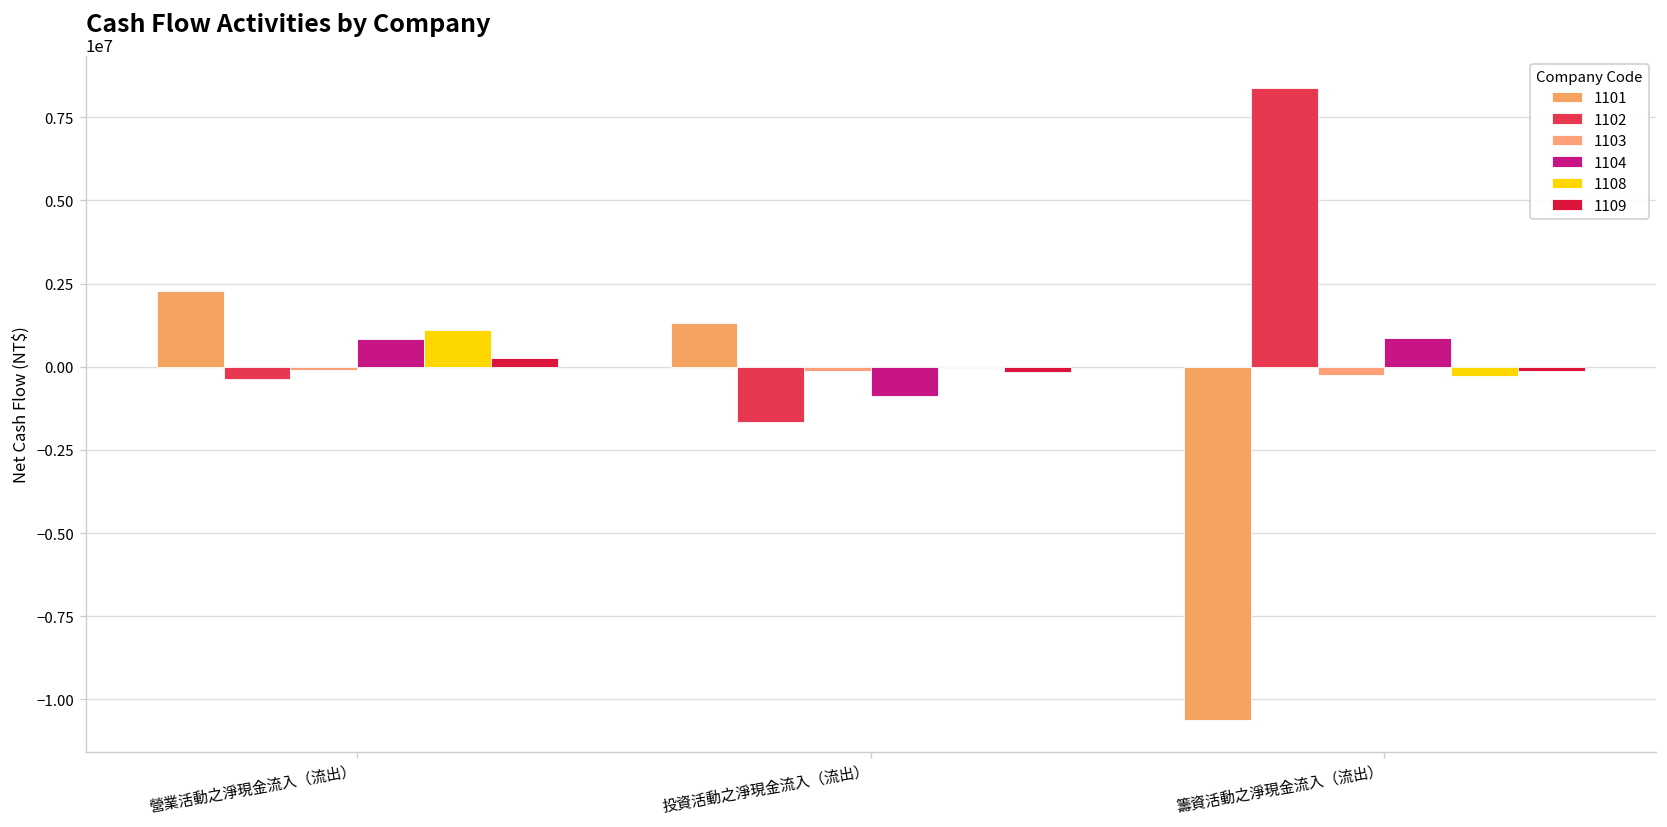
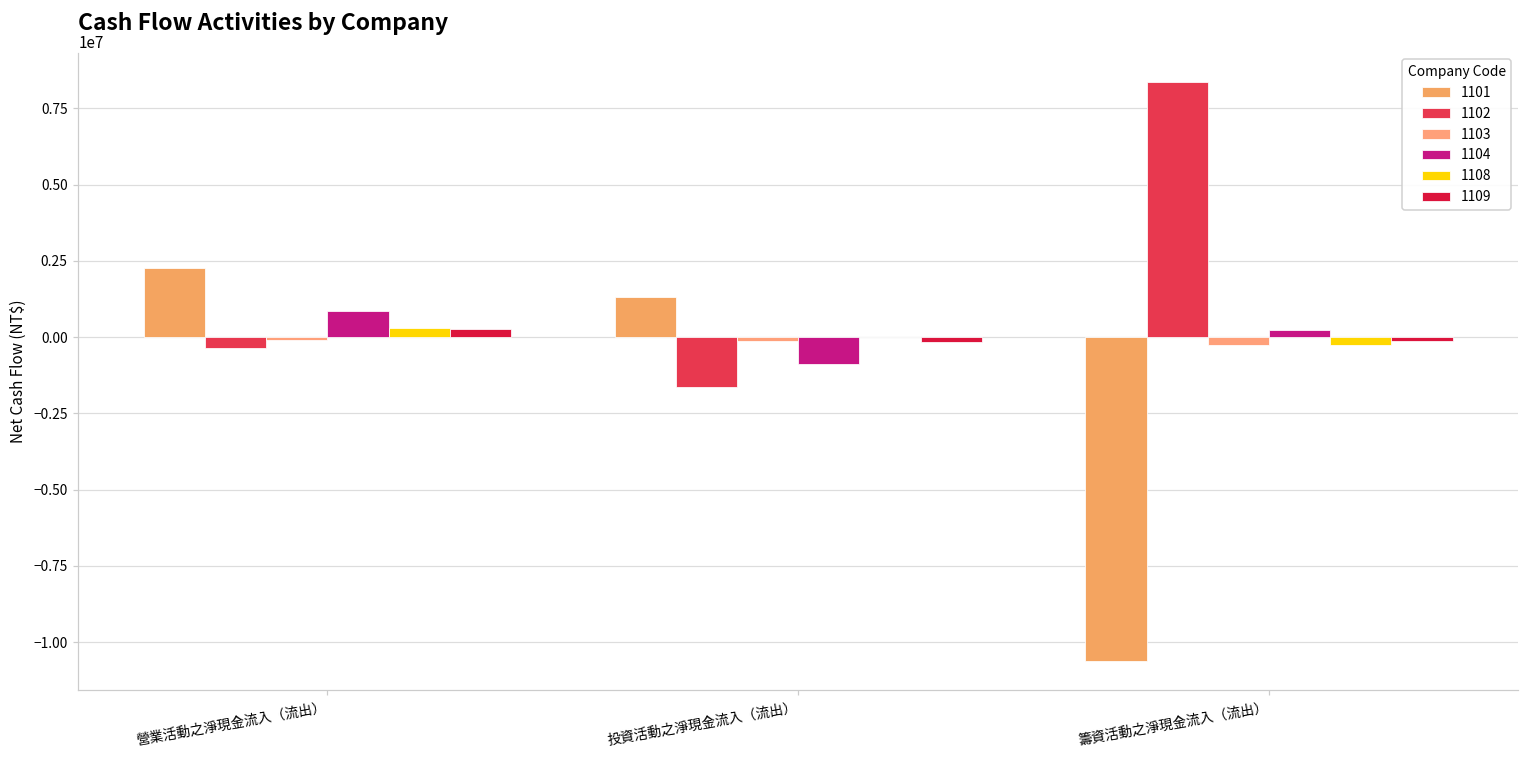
  {
    "1104": {
      "營業活動之淨現金流入（流出）": 900000,
      "投資活動之淨現金流入（流出）": -900000,
-     "籌資活動之淨現金流入（流出）": 900000
+     "籌資活動之淨現金流入（流出）": 200000
    },
    "1108": {
-     "營業活動之淨現金流入（流出）": 1100000,
+     "營業活動之淨現金流入（流出）": 300000,
      "籌資活動之淨現金流入（流出）": -300000
    }
  }
